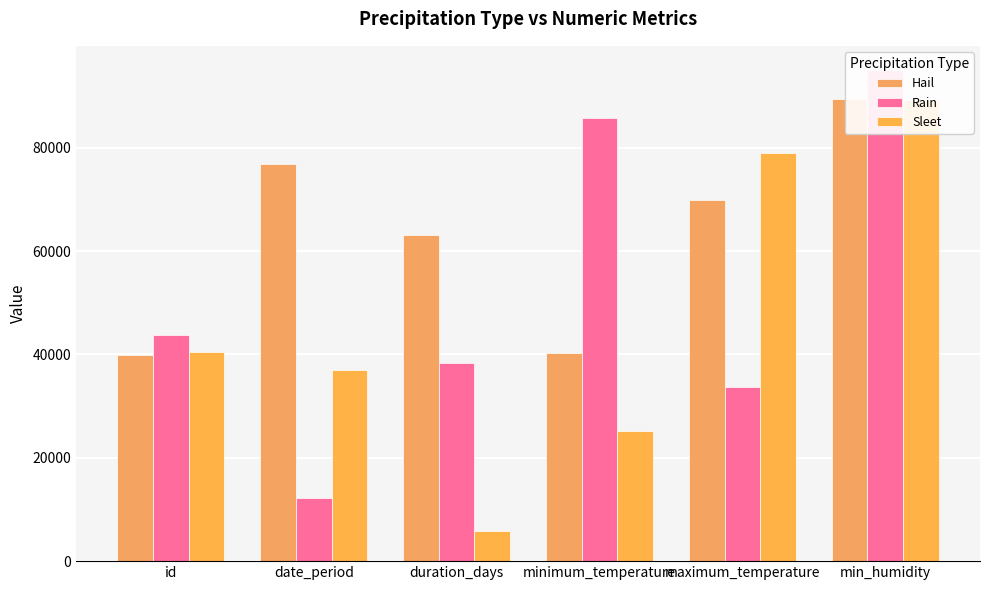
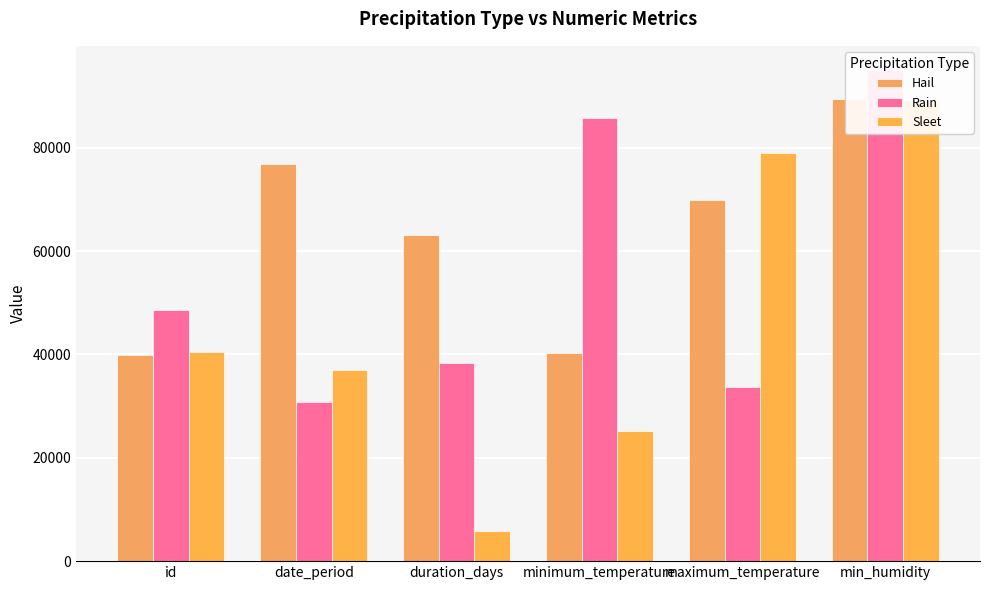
  {
    "Rain": {
-     "id": 44000,
-     "date_period": 12000,
+     "id": 49000,
+     "date_period": 31000,
      "duration_days": 38000,
      "minimum_temperature": 86000,
      "maximum_temperature": 34000
    }
  }
